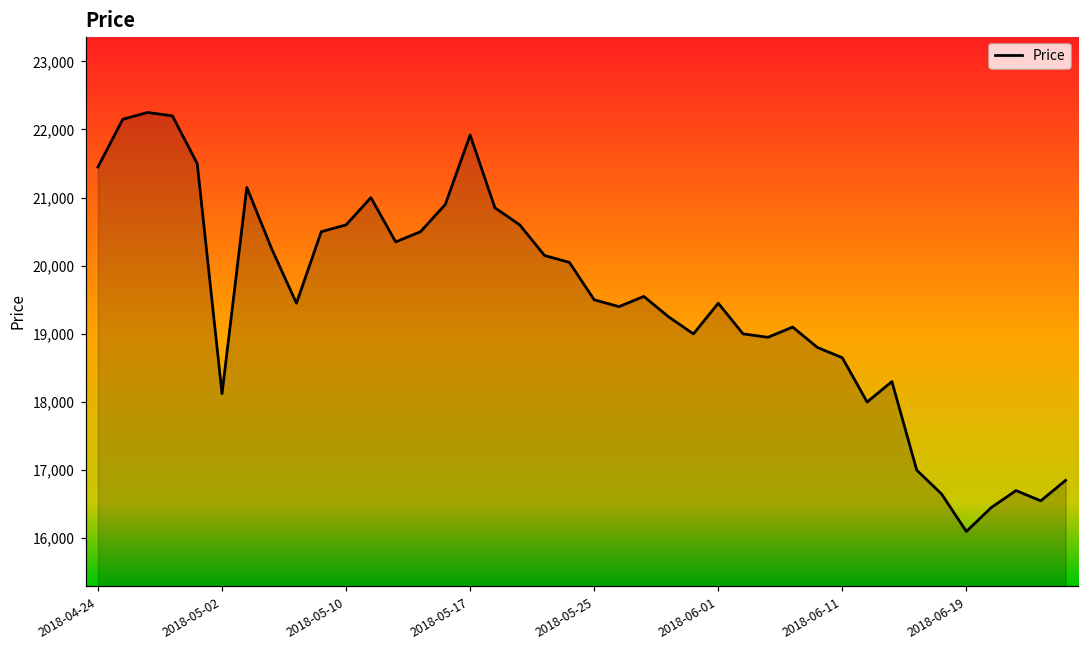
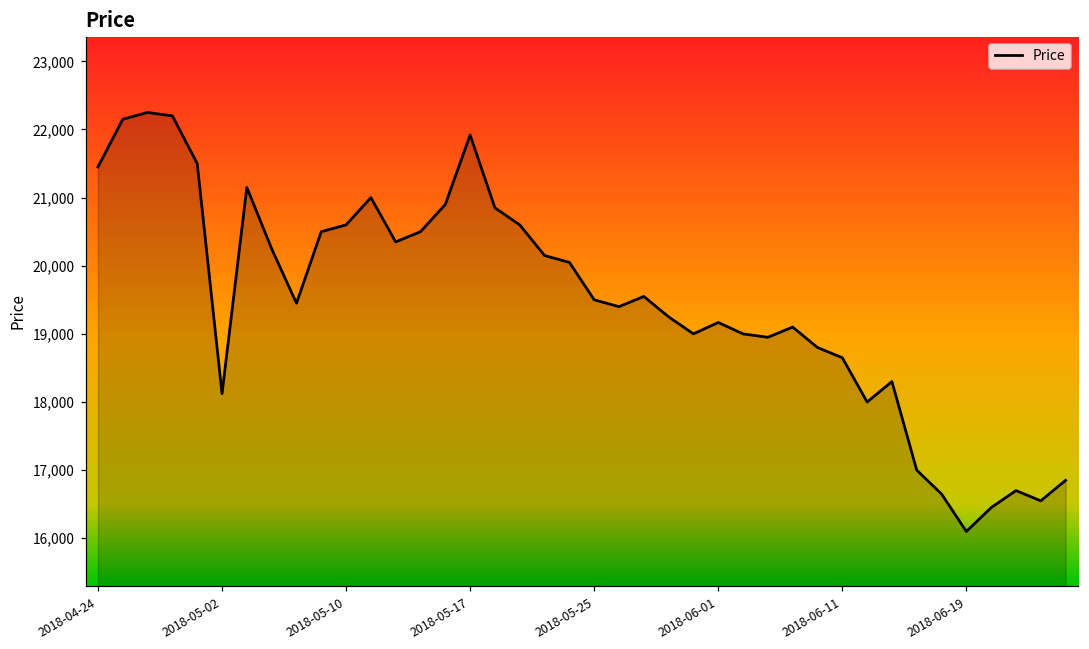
  {
    "2018-04-24": "21,500",
    "2018-05-02": "18,100",
    "2018-05-10": "20,600",
    "2018-05-17": "21,900",
    "2018-05-25": "19,500",
-   "2018-06-01": "19,500",
+   "2018-06-01": "19,200",
    "2018-06-11": "18,700",
    "2018-06-19": "16,100"
  }
